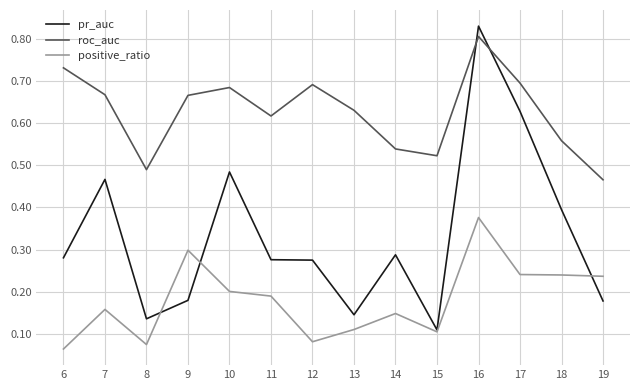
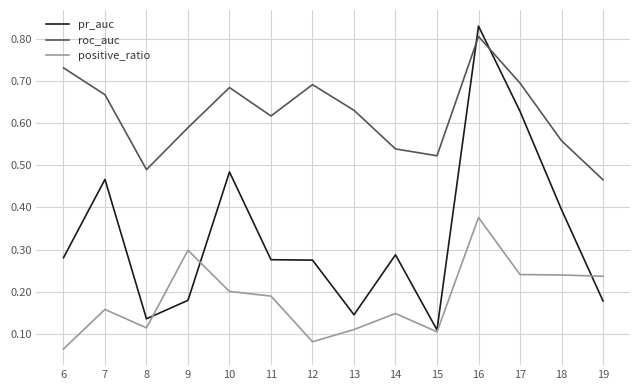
  {
    "pr_auc": {
      "6": 0.28,
      "7": 0.47,
      "8": 0.14,
      "9": 0.18,
      "10": 0.48,
      "11": 0.28,
      "12": 0.28,
      "13": 0.15,
      "14": 0.29,
      "16": 0.83,
      "17": 0.63,
      "18": 0.39,
      "19": 0.18
    },
    "roc_auc": {
      "6": 0.73,
      "7": 0.67,
      "8": 0.49,
-     "9": 0.67,
+     "9": 0.59,
      "10": 0.68,
      "11": 0.62,
      "12": 0.69,
      "13": 0.63,
      "14": 0.54,
      "15": 0.52,
      "16": 0.81,
      "17": 0.69,
      "18": 0.56,
      "19": 0.47
    },
    "positive_ratio": {
      "6": 0.06,
      "7": 0.16,
-     "8": 0.08,
+     "8": 0.11,
      "9": 0.30,
      "10": 0.20,
      "11": 0.19,
      "12": 0.08,
      "13": 0.11,
      "14": 0.15,
      "16": 0.38,
      "17": 0.24,
      "18": 0.24,
      "19": 0.24
    }
  }
